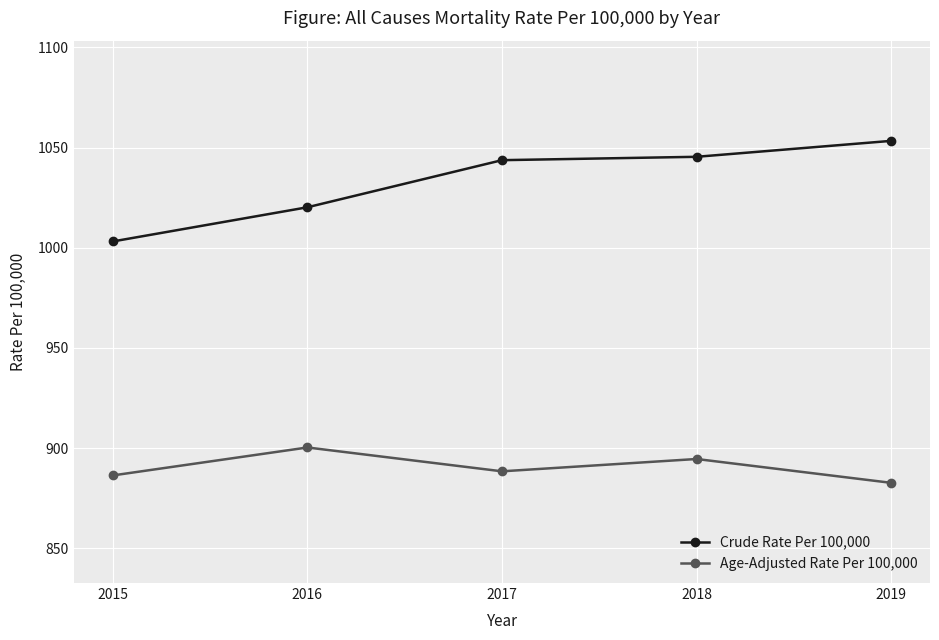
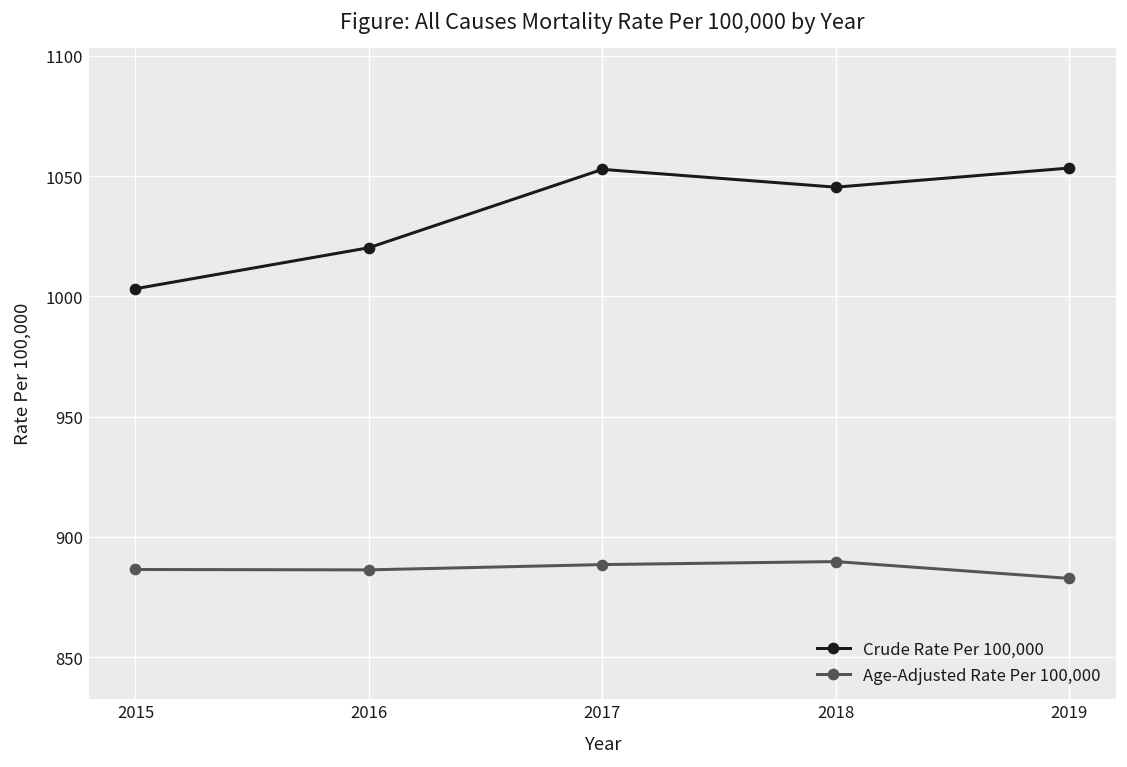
  {
    "Crude Rate Per 100,000": {
      "2015": 1003,
      "2016": 1020,
-     "2017": 1044,
+     "2017": 1053,
      "2018": 1045,
      "2019": 1053
    },
    "Age-Adjusted Rate Per 100,000": {
      "2015": 886,
-     "2016": 900,
+     "2016": 886,
      "2017": 888,
-     "2018": 895,
+     "2018": 890,
      "2019": 883
    }
  }
